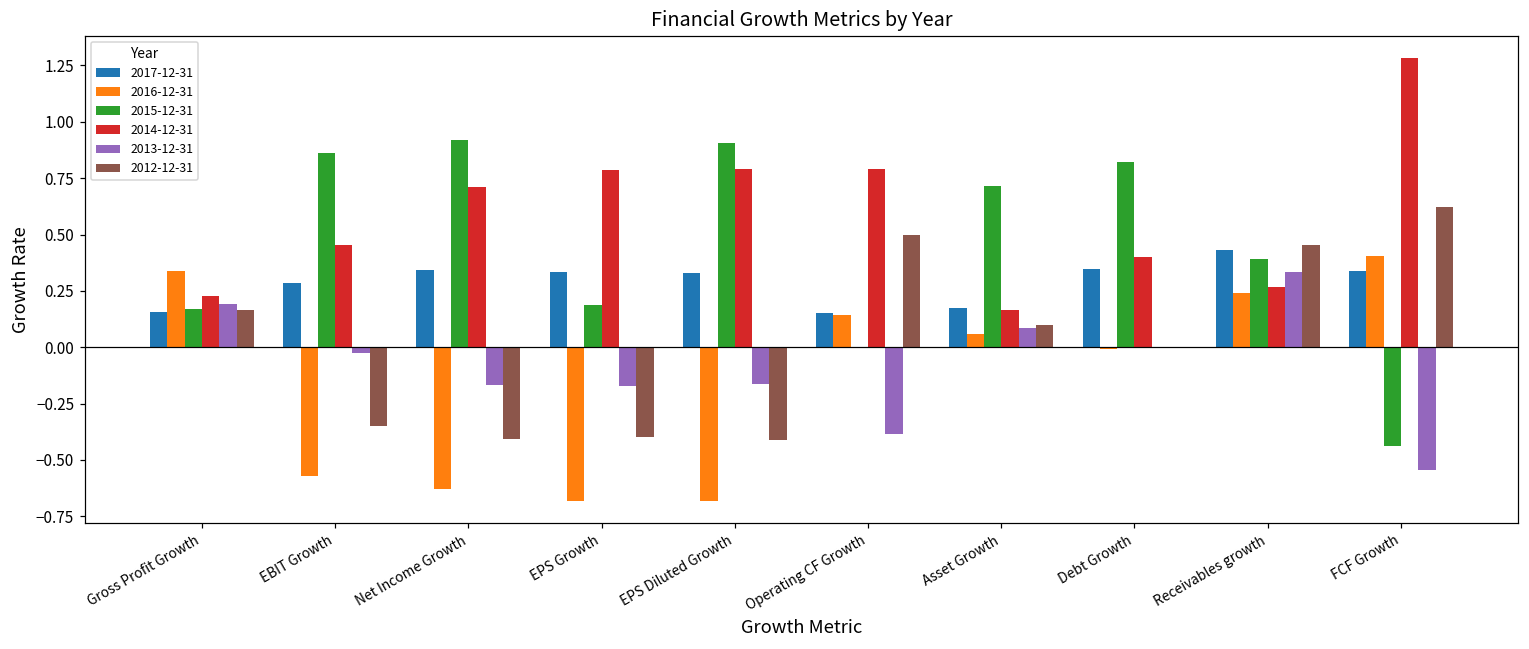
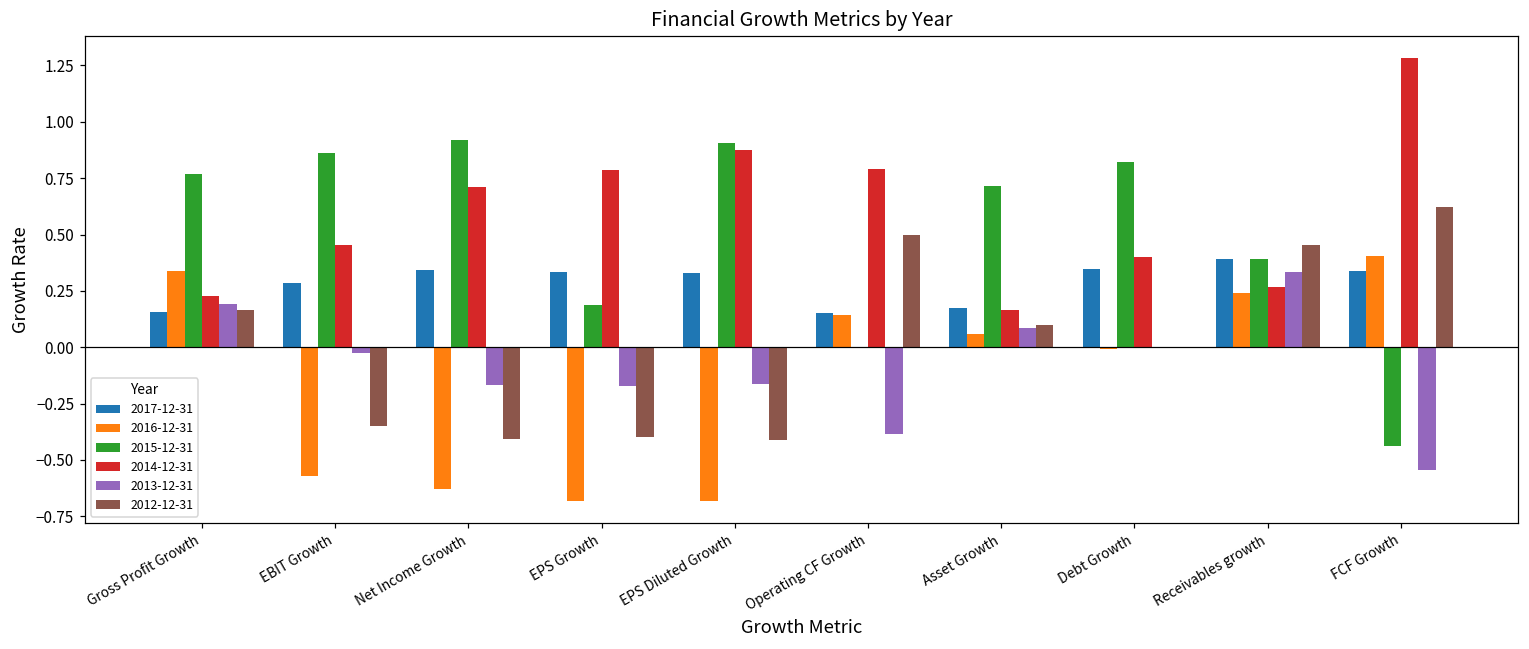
  {
    "2017-12-31": {
      "Gross Profit Growth": 0.16,
      "EBIT Growth": 0.29,
      "Net Income Growth": 0.34,
      "EPS Growth": 0.33,
      "EPS Diluted Growth": 0.33,
      "Operating CF Growth": 0.15,
      "Asset Growth": 0.17,
      "Debt Growth": 0.34,
-     "Receivables growth": 0.43,
+     "Receivables growth": 0.39,
      "FCF Growth": 0.34
    },
    "2016-12-31": {
      "Gross Profit Growth": 0.34,
      "EBIT Growth": -0.57,
      "Net Income Growth": -0.63,
      "EPS Growth": -0.68,
      "EPS Diluted Growth": -0.68,
      "Operating CF Growth": 0.14,
      "Asset Growth": 0.06,
      "Receivables growth": 0.24,
      "FCF Growth": 0.40
    },
    "2015-12-31": {
-     "Gross Profit Growth": 0.17,
+     "Gross Profit Growth": 0.77,
      "EBIT Growth": 0.86,
      "Net Income Growth": 0.92,
      "EPS Growth": 0.19,
      "EPS Diluted Growth": 0.91,
      "Asset Growth": 0.72,
      "Debt Growth": 0.82,
      "Receivables growth": 0.39,
      "FCF Growth": -0.44
    },
    "2014-12-31": {
      "Gross Profit Growth": 0.23,
      "EBIT Growth": 0.45,
      "Net Income Growth": 0.71,
      "EPS Growth": 0.79,
-     "EPS Diluted Growth": 0.79,
+     "EPS Diluted Growth": 0.87,
      "Operating CF Growth": 0.79,
      "Asset Growth": 0.17,
      "Debt Growth": 0.40,
      "Receivables growth": 0.27,
      "FCF Growth": 1.28
    },
    "2013-12-31": {
      "Gross Profit Growth": 0.19,
      "EBIT Growth": -0.03,
      "Net Income Growth": -0.17,
      "EPS Growth": -0.17,
      "EPS Diluted Growth": -0.17,
      "Operating CF Growth": -0.38,
      "Asset Growth": 0.09,
      "Receivables growth": 0.33,
      "FCF Growth": -0.55
    },
    "2012-12-31": {
      "Gross Profit Growth": 0.17,
      "EBIT Growth": -0.35,
      "Net Income Growth": -0.41,
      "EPS Growth": -0.40,
      "EPS Diluted Growth": -0.41,
      "Operating CF Growth": 0.50,
      "Asset Growth": 0.10,
      "Receivables growth": 0.45,
      "FCF Growth": 0.62
    }
  }
